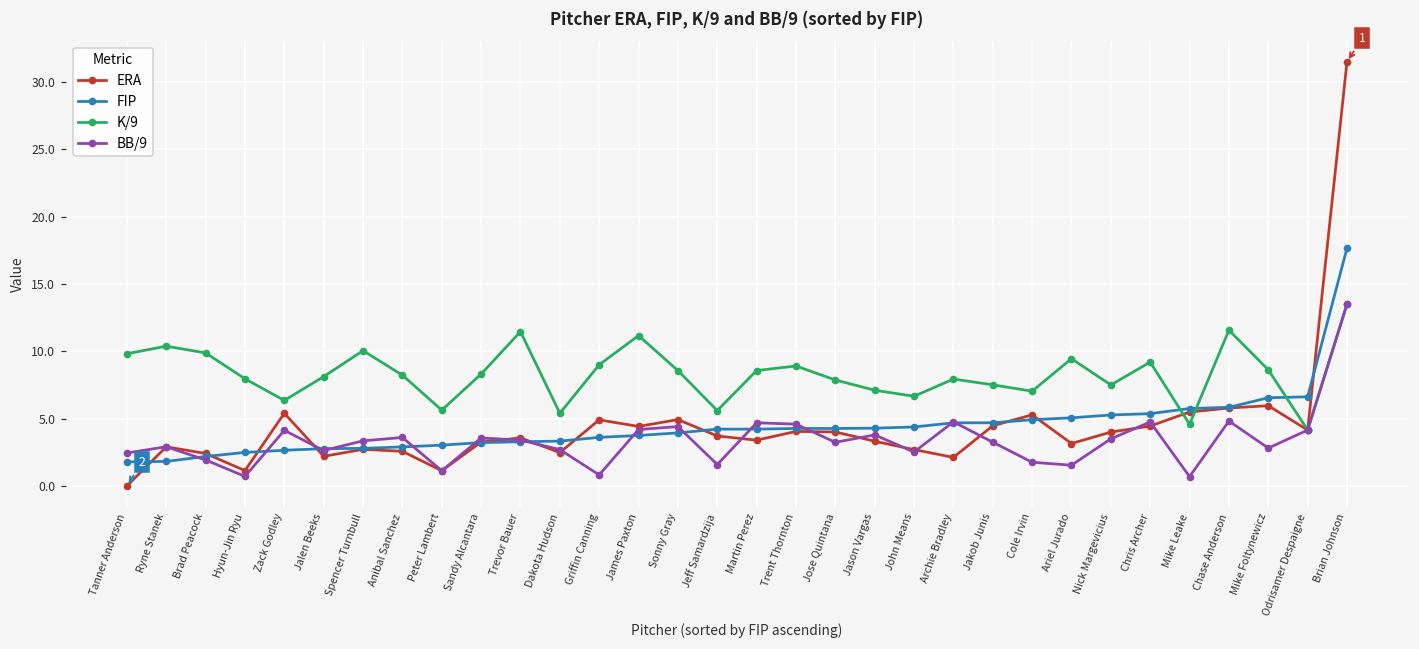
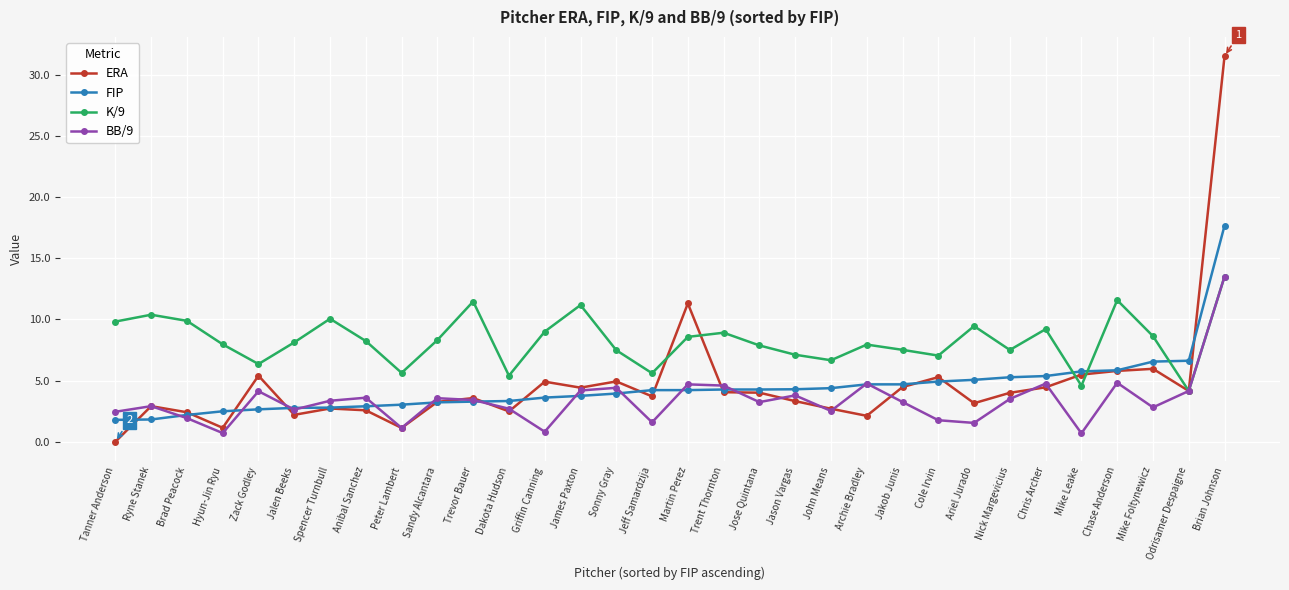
  {
    "ERA": {
      "Tanner Anderson": 0.0,
      "Brad Peacock": 2.4,
      "Hyun-Jin Ryu": 1.1,
      "Zack Godley": 5.4,
      "Jalen Beeks": 2.2,
      "Anibal Sanchez": 2.6,
      "Dakota Hudson": 2.5,
      "Griffin Canning": 4.9,
      "James Paxton": 4.4,
      "Sonny Gray": 4.9,
      "Jeff Samardzija": 3.7,
-     "Martin Perez": 3.4,
+     "Martin Perez": 11.3,
      "Trent Thornton": 4.1,
      "Jose Quintana": 4.0,
      "Jason Vargas": 3.3,
      "Archie Bradley": 2.1,
      "Jakob Junis": 4.5,
      "Cole Irvin": 5.3,
      "Ariel Jurado": 3.2,
      "Nick Margevicius": 4.0,
      "Chris Archer": 4.5,
      "Mike Leake": 5.5,
      "Mike Foltynewicz": 6.0
    },
    "FIP": {
      "Brad Peacock": 2.2,
      "Hyun-Jin Ryu": 2.5,
      "Zack Godley": 2.7,
      "Anibal Sanchez": 2.9,
      "Peter Lambert": 3.0,
      "Dakota Hudson": 3.3,
      "Griffin Canning": 3.6,
      "James Paxton": 3.8,
      "Sonny Gray": 3.9,
      "Jeff Samardzija": 4.2,
      "Martin Perez": 4.2,
      "Trent Thornton": 4.3,
      "Jose Quintana": 4.3,
      "Jason Vargas": 4.3,
      "John Means": 4.4,
      "Jakob Junis": 4.7,
      "Cole Irvin": 4.9,
      "Ariel Jurado": 5.1,
      "Nick Margevicius": 5.3,
      "Chris Archer": 5.4,
      "Mike Leake": 5.8,
      "Mike Foltynewicz": 6.6,
      "Odrisamer Despaigne": 6.6,
      "Brian Johnson": 17.7
    },
    "K/9": {
      "Tanner Anderson": 9.8,
      "Ryne Stanek": 10.4,
      "Brad Peacock": 9.9,
      "Hyun-Jin Ryu": 8.0,
      "Zack Godley": 6.4,
      "Jalen Beeks": 8.1,
      "Spencer Turnbull": 10.1,
      "Anibal Sanchez": 8.2,
      "Peter Lambert": 5.6,
      "Sandy Alcantara": 8.3,
      "Trevor Bauer": 11.5,
      "Dakota Hudson": 5.4,
      "Griffin Canning": 9.0,
      "James Paxton": 11.2,
-     "Sonny Gray": 8.6,
+     "Sonny Gray": 7.5,
      "Jeff Samardzija": 5.6,
      "Martin Perez": 8.6,
      "Trent Thornton": 8.9,
      "Jose Quintana": 7.9,
      "Jason Vargas": 7.1,
      "John Means": 6.7,
      "Archie Bradley": 7.9,
      "Jakob Junis": 7.5,
      "Cole Irvin": 7.0,
      "Ariel Jurado": 9.5,
      "Nick Margevicius": 7.5,
      "Chris Archer": 9.2,
      "Mike Leake": 4.6,
      "Chase Anderson": 11.6,
      "Mike Foltynewicz": 8.6
    },
    "BB/9": {
      "Brad Peacock": 1.9,
      "Hyun-Jin Ryu": 0.7,
      "Zack Godley": 4.1,
      "Spencer Turnbull": 3.4,
      "Anibal Sanchez": 3.6,
      "Sandy Alcantara": 3.6,
      "Dakota Hudson": 2.7,
      "Griffin Canning": 0.8,
      "James Paxton": 4.2,
      "Sonny Gray": 4.4,
      "Jeff Samardzija": 1.6,
      "Martin Perez": 4.7,
      "Trent Thornton": 4.6,
      "Jose Quintana": 3.2,
      "Jason Vargas": 3.8,
      "Jakob Junis": 3.3,
      "Cole Irvin": 1.8,
      "Ariel Jurado": 1.5,
      "Nick Margevicius": 3.5,
      "Chris Archer": 4.8,
      "Mike Leake": 0.7,
      "Chase Anderson": 4.8,
      "Mike Foltynewicz": 2.8
    }
  }
